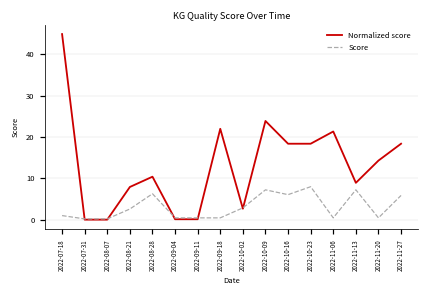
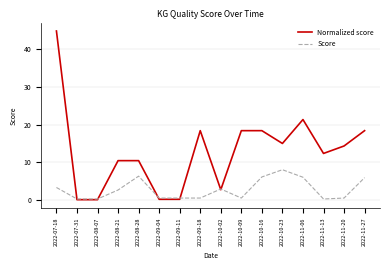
  {
    "Normalized score": {
      "2022-07-18": 45,
-     "2022-08-21": 8,
+     "2022-08-21": 10,
      "2022-08-28": 10,
-     "2022-09-18": 22,
-     "2022-10-09": 24,
+     "2022-09-18": 18,
+     "2022-10-09": 18,
      "2022-10-16": 18,
-     "2022-10-23": 18,
+     "2022-10-23": 15,
      "2022-11-06": 21,
-     "2022-11-13": 9,
+     "2022-11-13": 12,
      "2022-11-20": 14,
      "2022-11-27": 18
    },
    "Score": {
-     "2022-07-18": 1,
+     "2022-07-18": 3,
      "2022-08-21": 3,
      "2022-08-28": 6,
      "2022-09-18": 0,
-     "2022-10-09": 7,
+     "2022-10-09": 0,
      "2022-10-16": 6,
      "2022-10-23": 8,
-     "2022-11-06": 0,
-     "2022-11-13": 7,
+     "2022-11-06": 6,
+     "2022-11-13": 0,
      "2022-11-20": 0,
      "2022-11-27": 6
    }
  }
